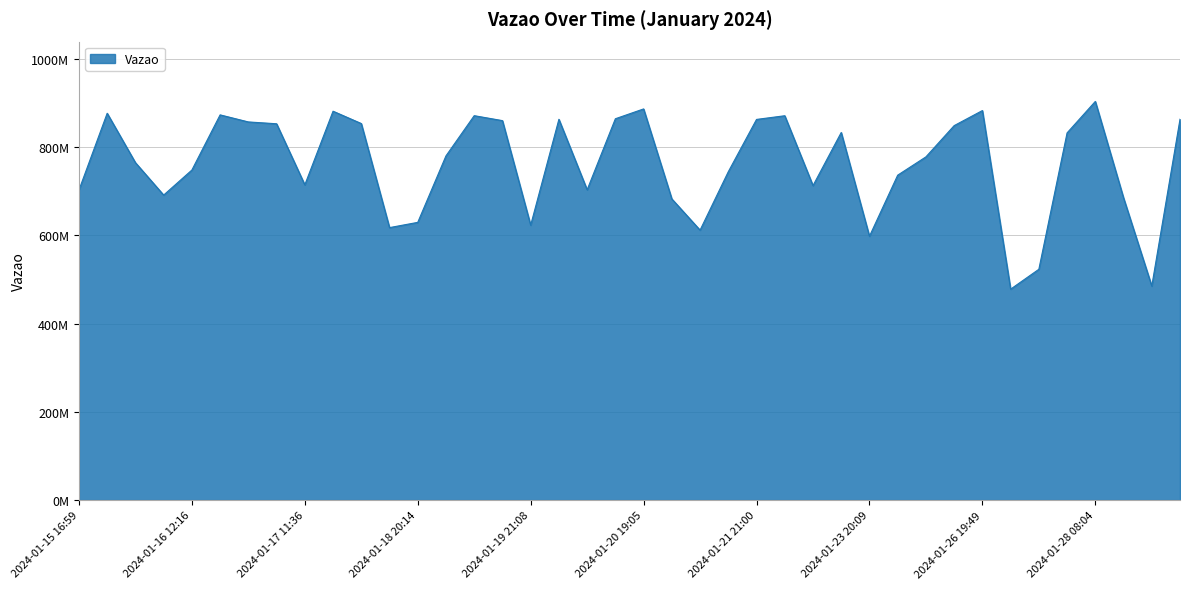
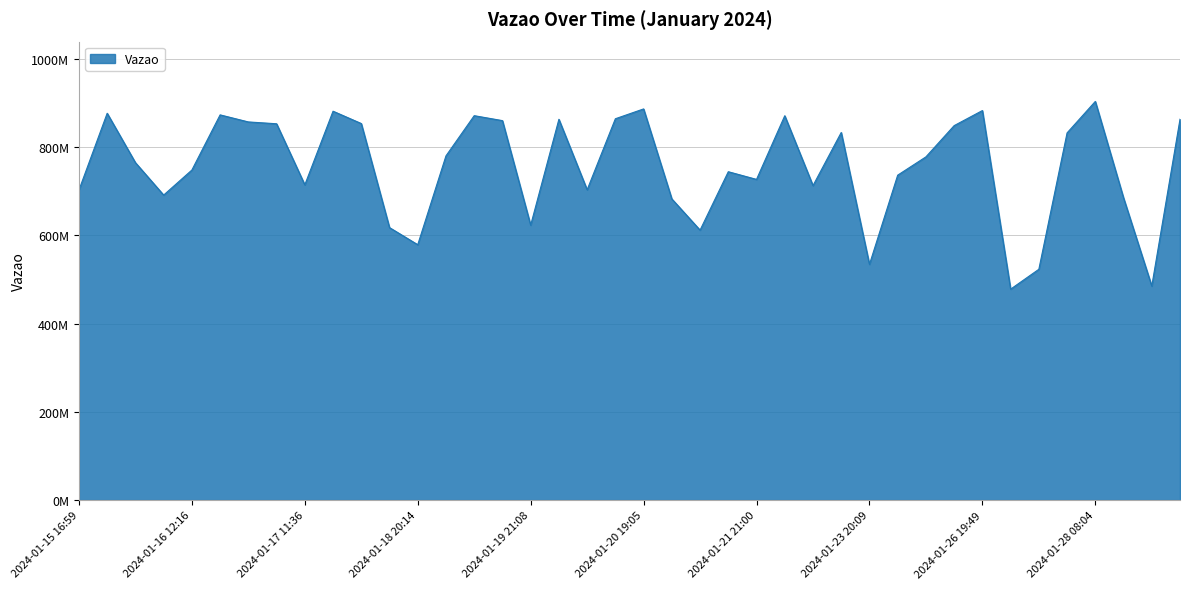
  {
    "2024-01-15 16:59": 700000000,
    "2024-01-16 12:16": 750000000,
    "2024-01-17 11:36": 710000000,
-   "2024-01-18 20:14": 630000000,
+   "2024-01-18 20:14": 580000000,
    "2024-01-19 21:08": 620000000,
    "2024-01-20 19:05": 890000000,
-   "2024-01-21 21:00": 860000000,
-   "2024-01-23 20:09": 600000000,
+   "2024-01-21 21:00": 730000000,
+   "2024-01-23 20:09": 530000000,
    "2024-01-26 19:49": 880000000,
    "2024-01-28 08:04": 900000000
  }
